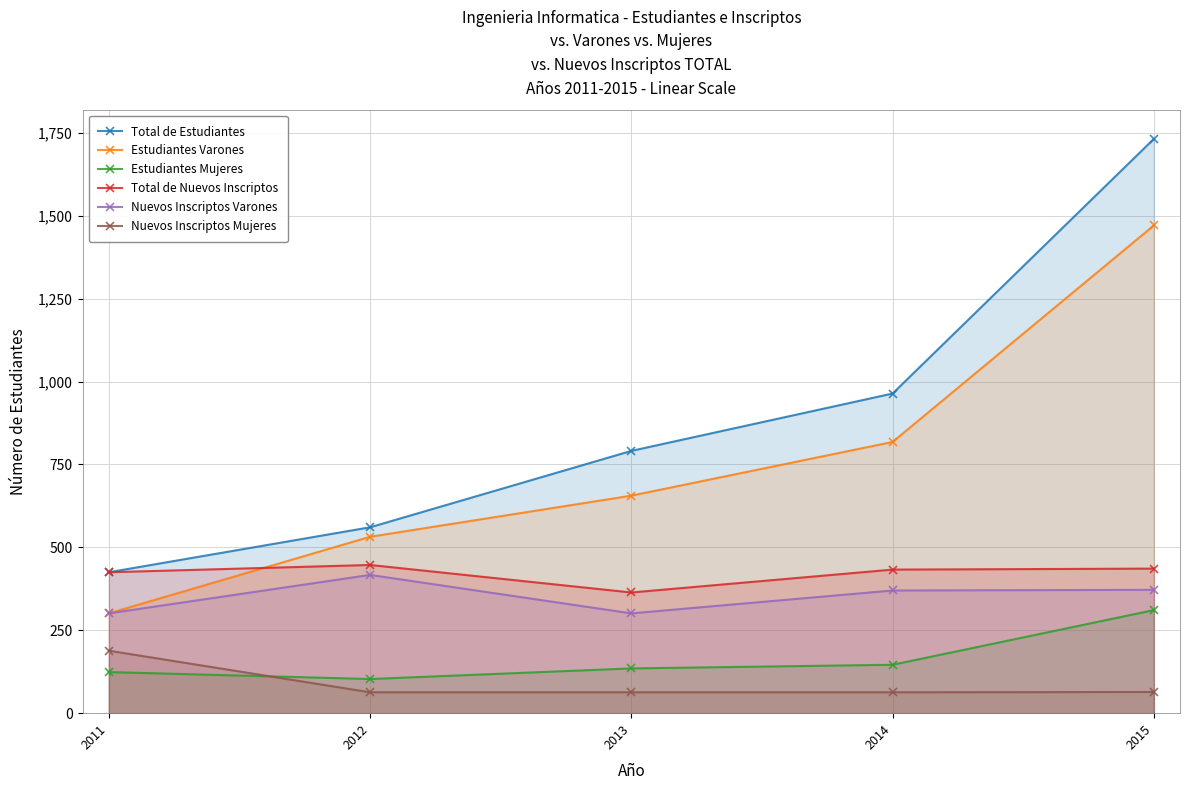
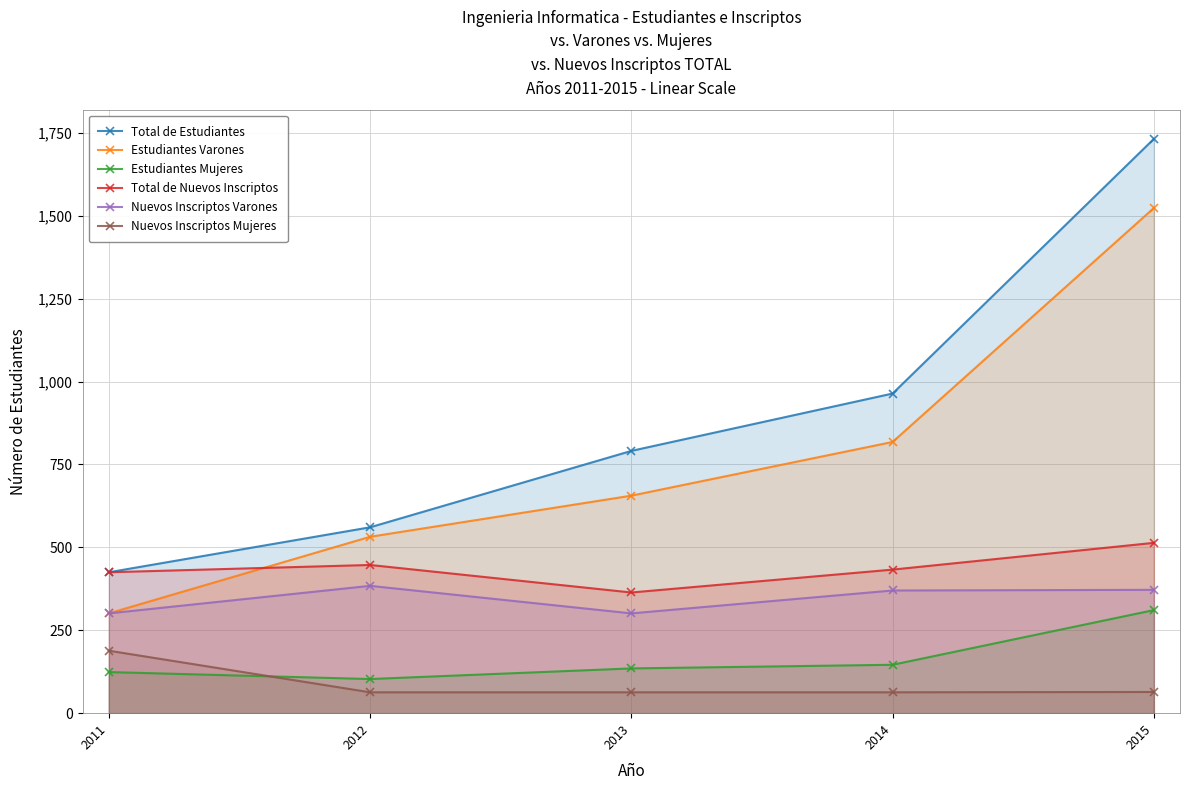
  {
    "Total de Estudiantes": {
      "2012": "560",
      "2013": "790",
      "2014": "960",
      "2015": "1,730"
    },
    "Estudiantes Varones": {
      "2012": "530",
      "2013": "660",
      "2014": "820",
-     "2015": "1,470"
+     "2015": "1,520"
    },
    "Estudiantes Mujeres": {
      "2011": "120",
      "2012": "100",
      "2013": "140",
      "2014": "150",
      "2015": "310"
    },
    "Total de Nuevos Inscriptos": {
      "2012": "450",
      "2013": "360",
      "2014": "430",
-     "2015": "440"
+     "2015": "510"
    },
    "Nuevos Inscriptos Varones": {
-     "2012": "420",
+     "2012": "380",
      "2013": "300",
      "2014": "370",
      "2015": "370"
    },
    "Nuevos Inscriptos Mujeres": {
      "2011": "190",
      "2012": "60",
      "2013": "60",
      "2014": "60",
      "2015": "60"
    }
  }
